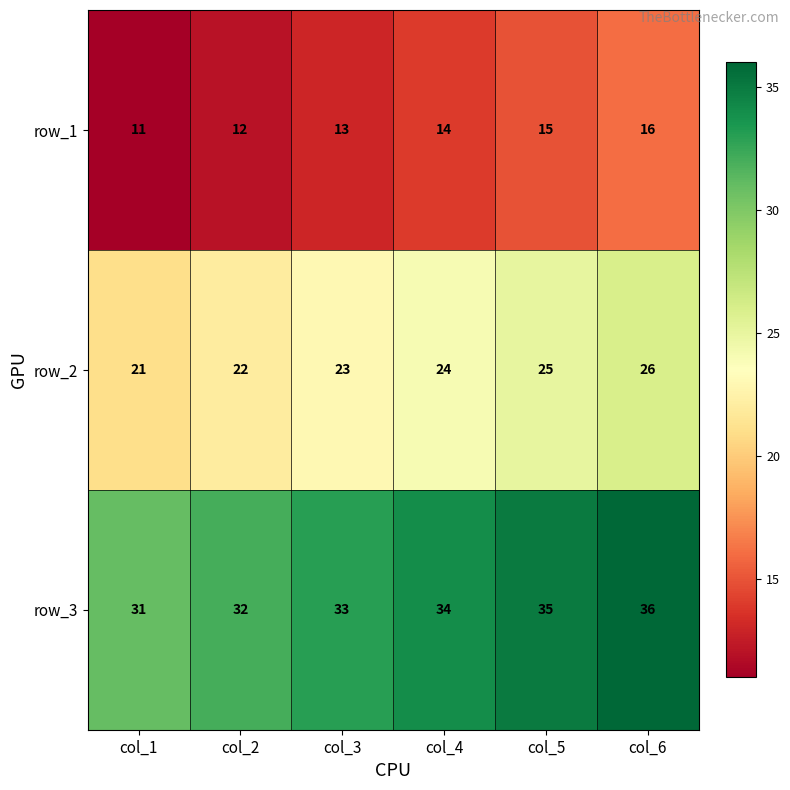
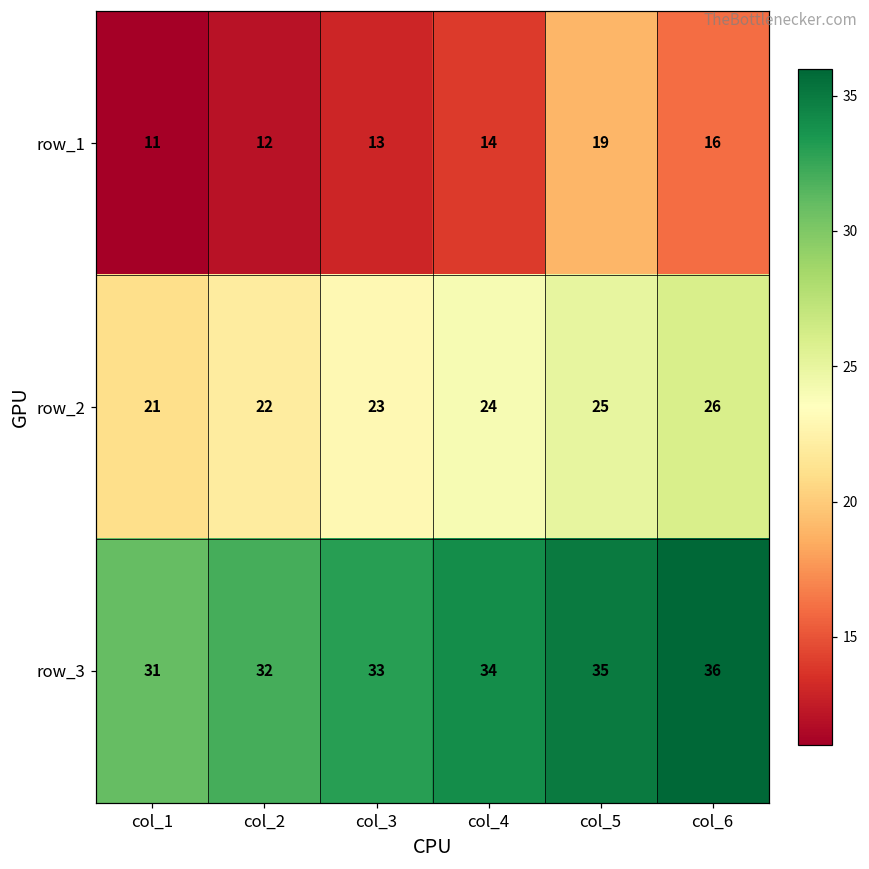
  {
    "row_1": {
      "col_1": 11,
      "col_2": 12,
      "col_3": 13,
      "col_4": 14,
-     "col_5": 15,
+     "col_5": 19,
      "col_6": 16
    },
    "row_2": {
      "col_1": 21,
      "col_2": 22,
      "col_3": 23,
      "col_4": 24,
      "col_5": 25,
      "col_6": 26
    },
    "row_3": {
      "col_1": 31,
      "col_2": 32,
      "col_3": 33,
      "col_4": 34,
      "col_5": 35,
      "col_6": 36
    }
  }
